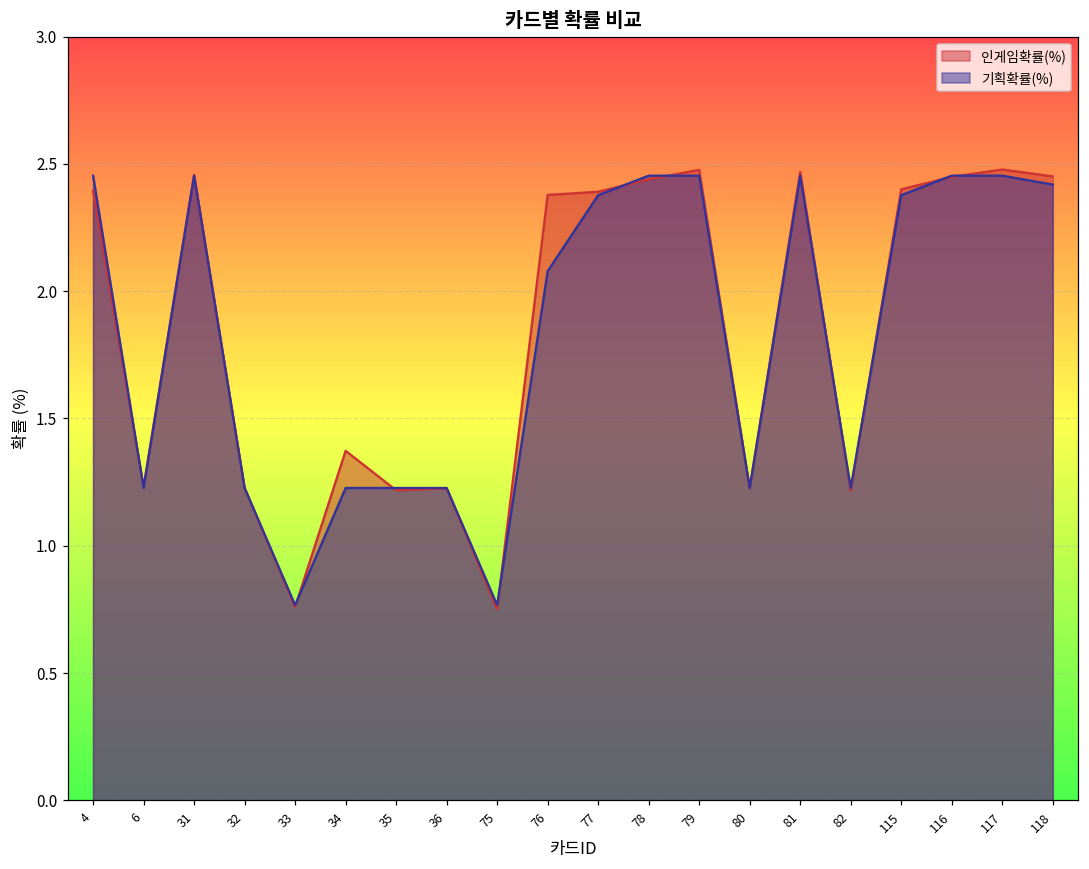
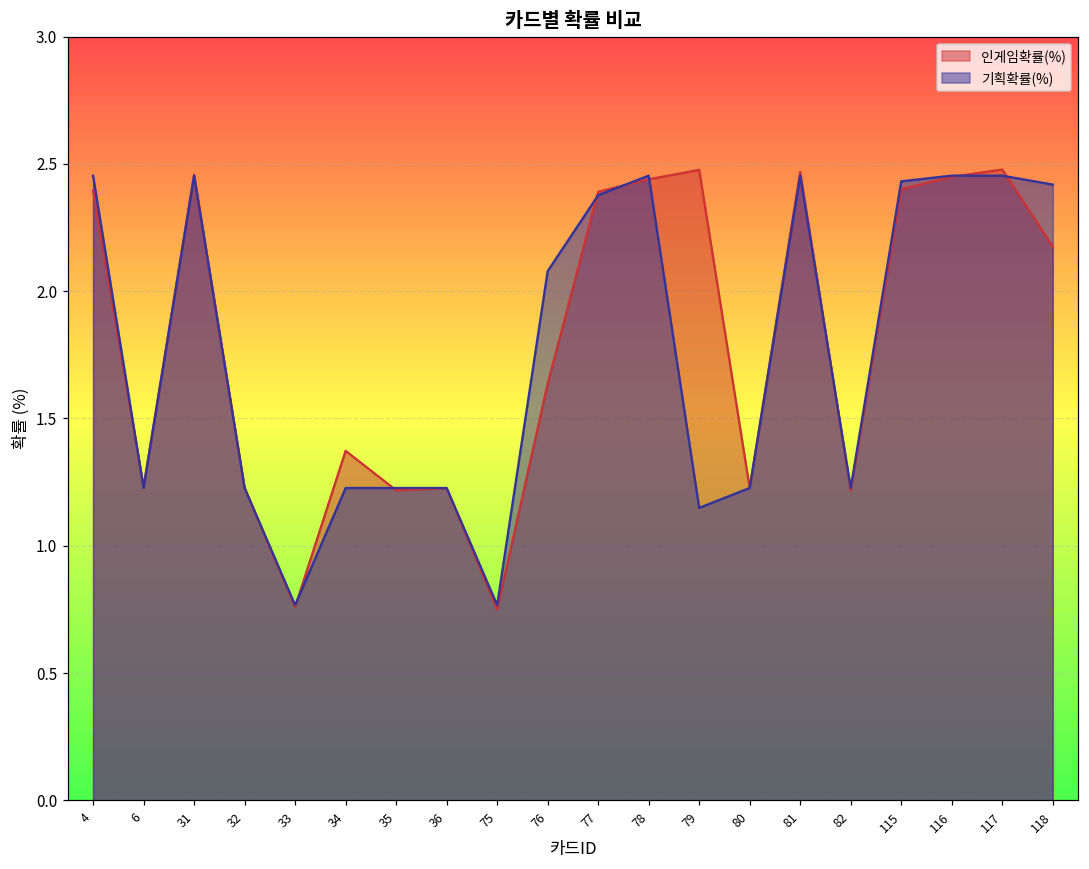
  {
    "인게임확률(%)": {
      "4": 2.40,
      "34": 1.37,
      "75": 0.75,
-     "76": 2.38,
+     "76": 1.64,
      "77": 2.39,
      "78": 2.44,
      "79": 2.48,
      "81": 2.47,
      "115": 2.40,
      "117": 2.48,
-     "118": 2.45
+     "118": 2.18
    },
    "기획확률(%)": {
      "4": 2.45,
      "34": 1.23,
      "75": 0.77,
      "76": 2.08,
      "77": 2.38,
      "78": 2.45,
-     "79": 2.45,
+     "79": 1.15,
      "81": 2.45,
-     "115": 2.38,
+     "115": 2.43,
      "117": 2.45,
      "118": 2.42
    }
  }
